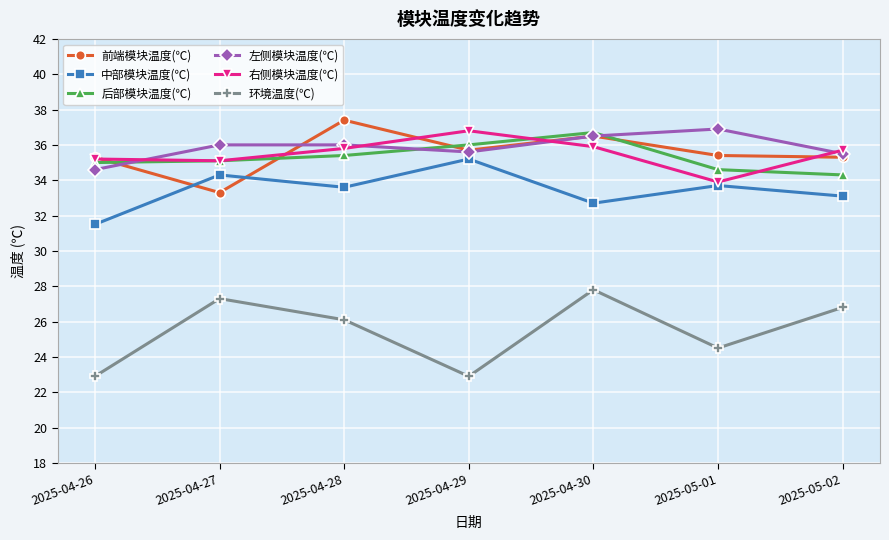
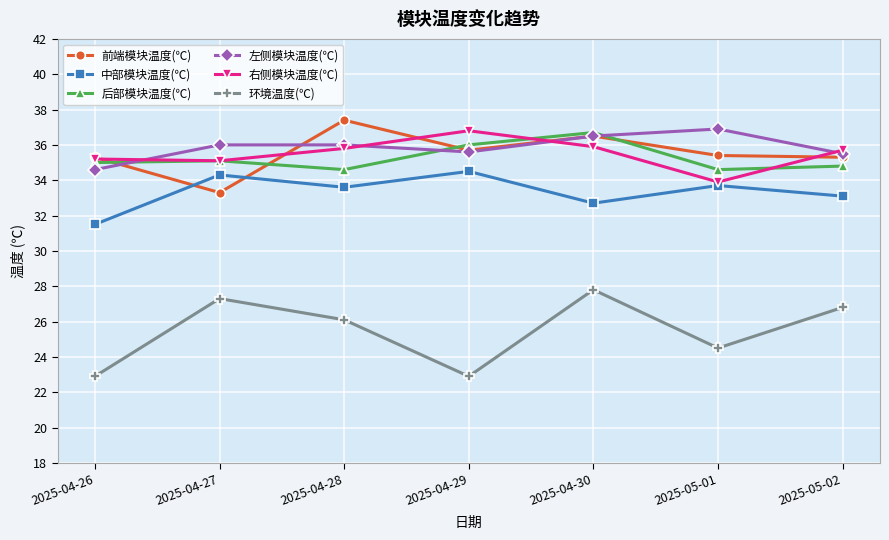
  {
    "前端模块温度(℃)": {
      "2025-04-27": 33.3,
      "2025-04-28": 37.4,
      "2025-05-01": 35.4,
      "2025-05-02": 35.3
    },
    "中部模块温度(℃)": {
      "2025-04-26": 31.5,
      "2025-04-27": 34.3,
      "2025-04-28": 33.6,
-     "2025-04-29": 35.2,
+     "2025-04-29": 34.5,
      "2025-04-30": 32.7,
      "2025-05-01": 33.7,
      "2025-05-02": 33.1
    },
    "后部模块温度(℃)": {
      "2025-04-26": 35.0,
-     "2025-04-28": 35.4,
+     "2025-04-28": 34.6,
      "2025-04-29": 36.0,
      "2025-04-30": 36.7,
      "2025-05-01": 34.6,
-     "2025-05-02": 34.3
+     "2025-05-02": 34.8
    },
    "左侧模块温度(℃)": {
      "2025-04-26": 34.6,
      "2025-04-27": 36.0,
      "2025-04-28": 36.0,
      "2025-05-01": 36.9,
      "2025-05-02": 35.5
    },
    "右侧模块温度(℃)": {
      "2025-04-28": 35.8,
      "2025-04-29": 36.8,
      "2025-04-30": 35.9,
      "2025-05-01": 33.9,
      "2025-05-02": 35.7
    },
    "环境温度(℃)": {
      "2025-04-26": 22.9,
      "2025-04-27": 27.3,
      "2025-04-28": 26.1,
      "2025-04-29": 22.9,
      "2025-04-30": 27.8,
      "2025-05-01": 24.5,
      "2025-05-02": 26.8
    }
  }
